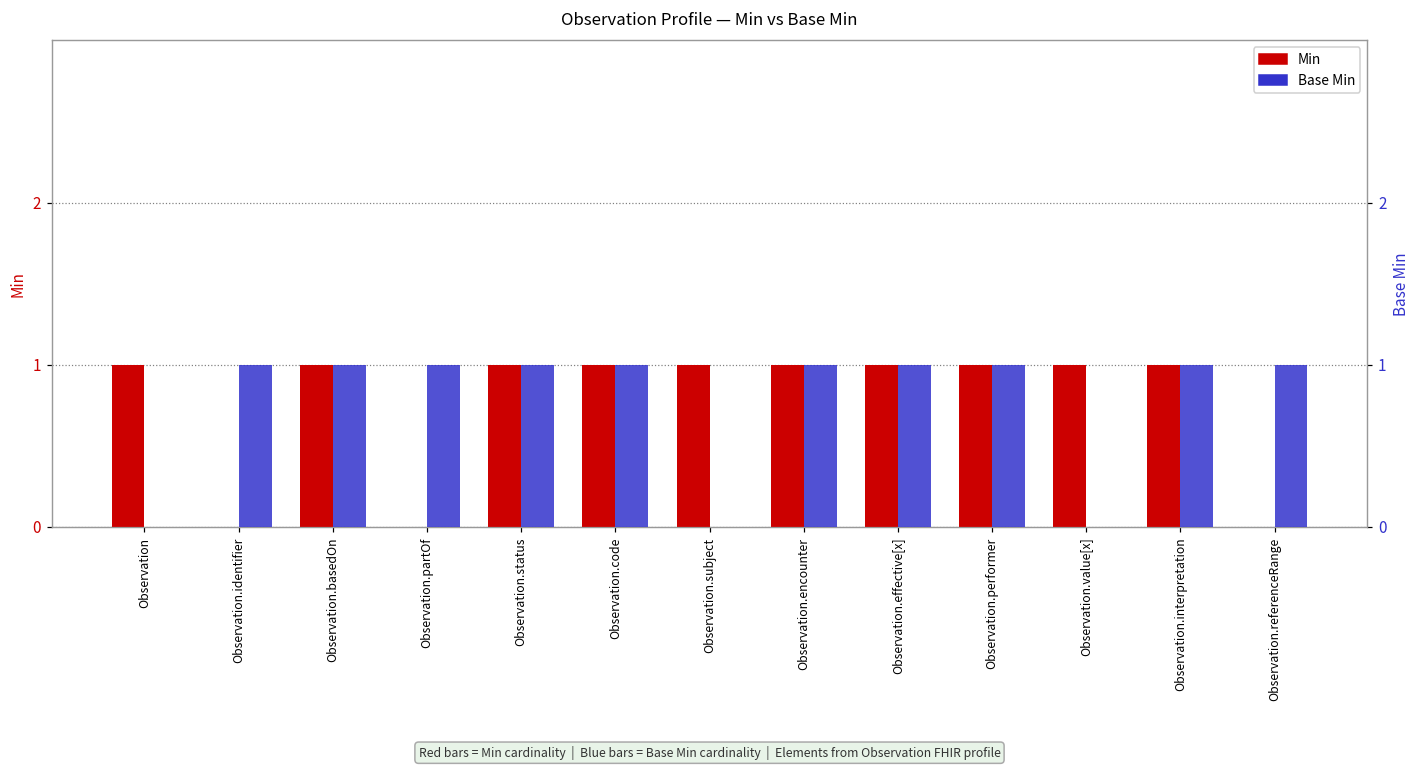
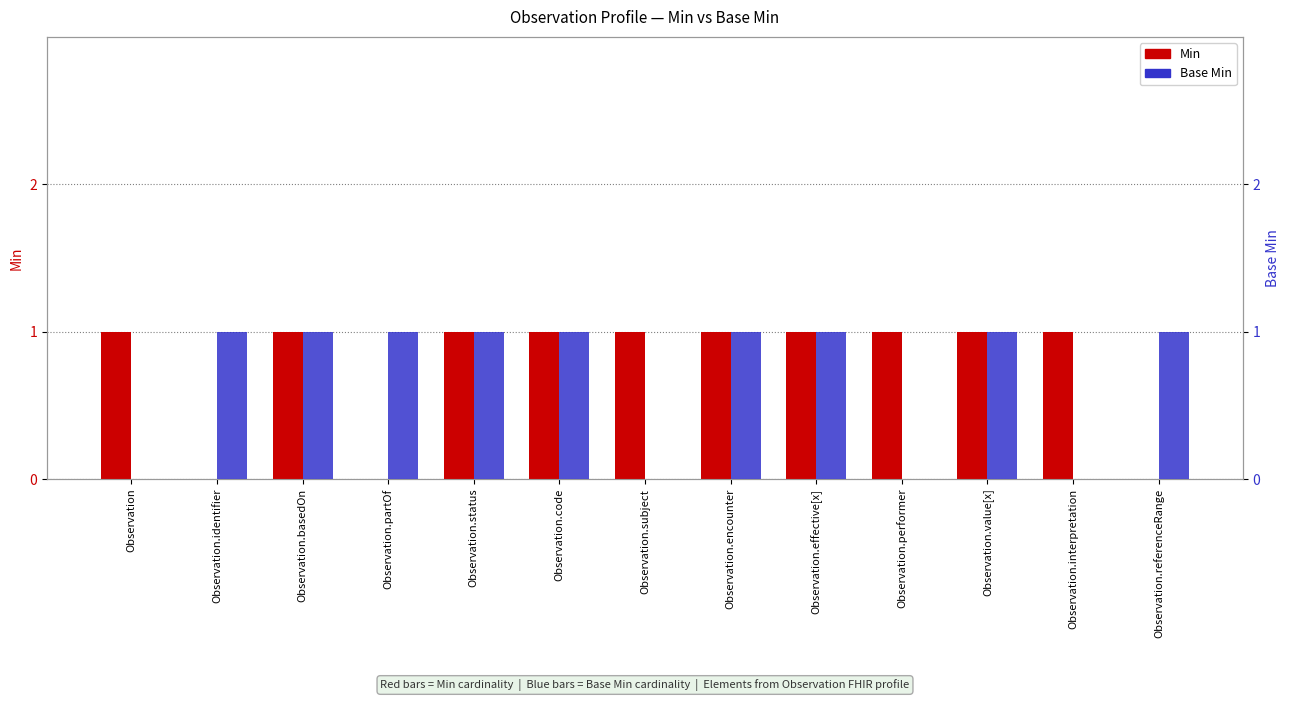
  {
    "Min": {
      "Observation": 1.00,
      "Observation.identifier": 0.00,
      "Observation.basedOn": 1.00,
      "Observation.partOf": 0.00,
      "Observation.status": 1.00,
      "Observation.code": 1.00,
      "Observation.subject": 1.00,
      "Observation.encounter": 1.00,
      "Observation.effective[x]": 1.00,
      "Observation.performer": 1.00,
      "Observation.value[x]": 1.00,
      "Observation.interpretation": 1.00,
      "Observation.referenceRange": 0.00
    },
    "Base Min": {
      "Observation": 0,
      "Observation.identifier": 1,
      "Observation.basedOn": 1,
      "Observation.partOf": 1,
      "Observation.status": 1,
      "Observation.code": 1,
      "Observation.subject": 0,
      "Observation.encounter": 1,
      "Observation.effective[x]": 1,
-     "Observation.performer": 1,
-     "Observation.value[x]": 0,
-     "Observation.interpretation": 1,
+     "Observation.performer": 0,
+     "Observation.value[x]": 1,
+     "Observation.interpretation": 0,
      "Observation.referenceRange": 1
    }
  }
